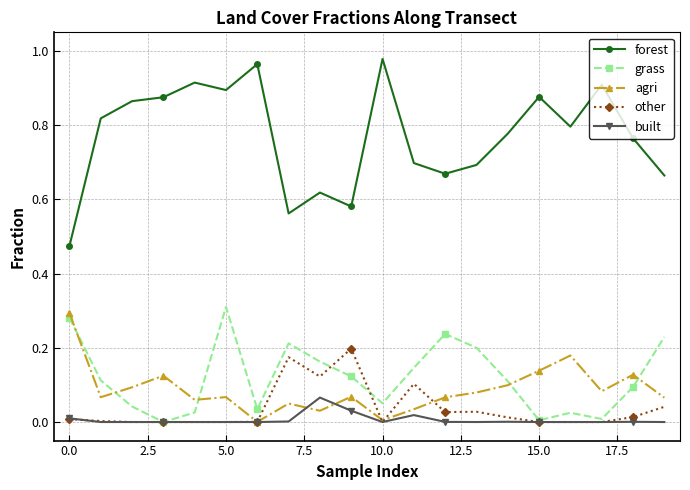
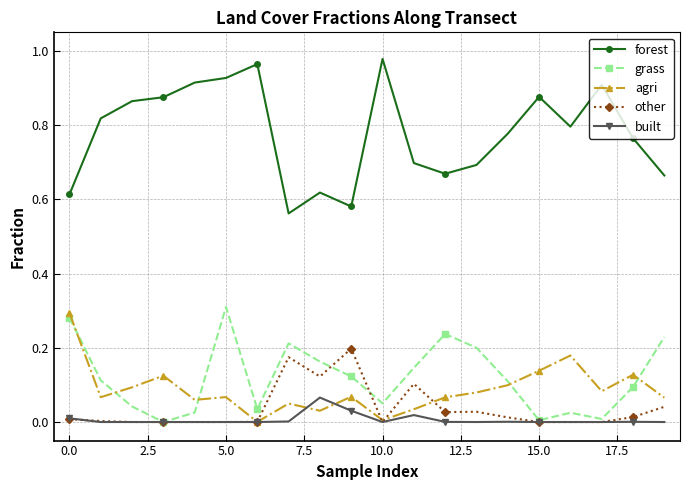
  {
    "forest": {
-     "0.0": 0.47,
-     "5.0": 0.89,
+     "0.0": 0.61,
+     "5.0": 0.93,
      "10.0": 0.98,
      "15.0": 0.88
    },
    "grass": {
      "0.0": 0.28,
      "5.0": 0.31,
      "10.0": 0.05
    },
    "agri": {
      "0.0": 0.29,
      "5.0": 0.07,
      "15.0": 0.14
    }
  }
